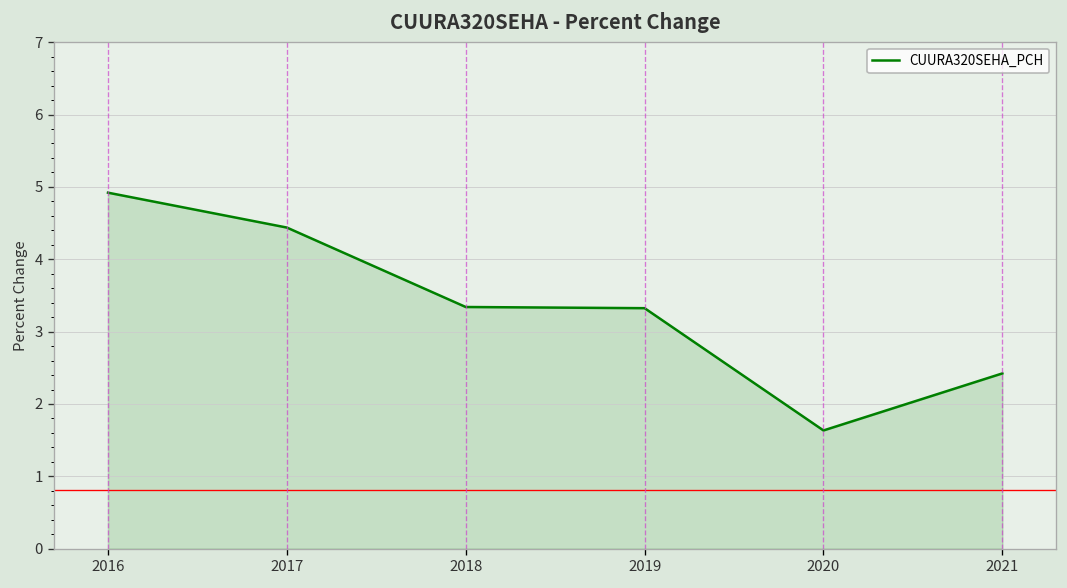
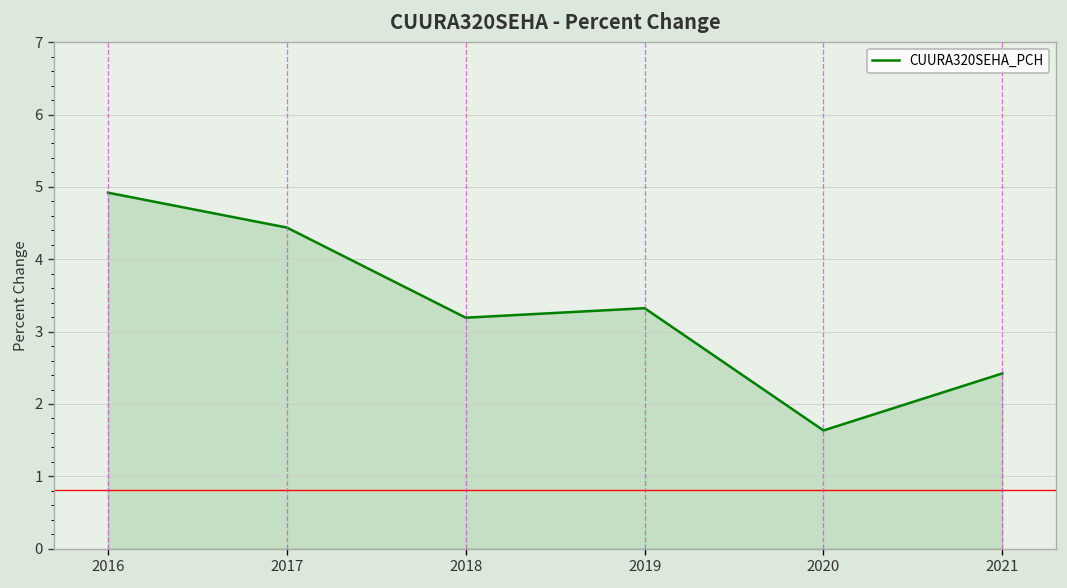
  {
    "2016": 4.9,
    "2017": 4.4,
-   "2018": 3.3,
+   "2018": 3.2,
    "2019": 3.3,
    "2020": 1.6,
    "2021": 2.4
  }
